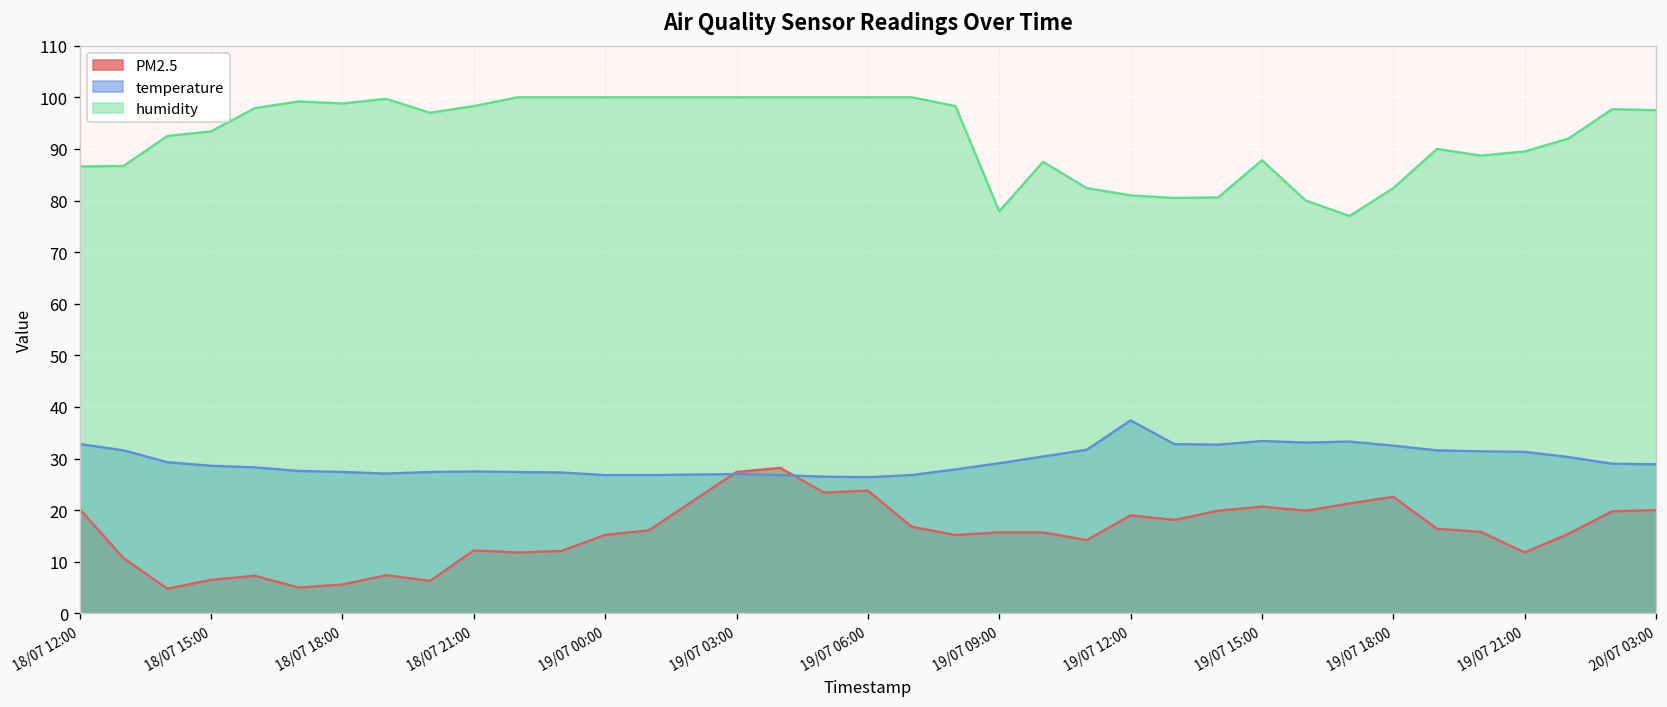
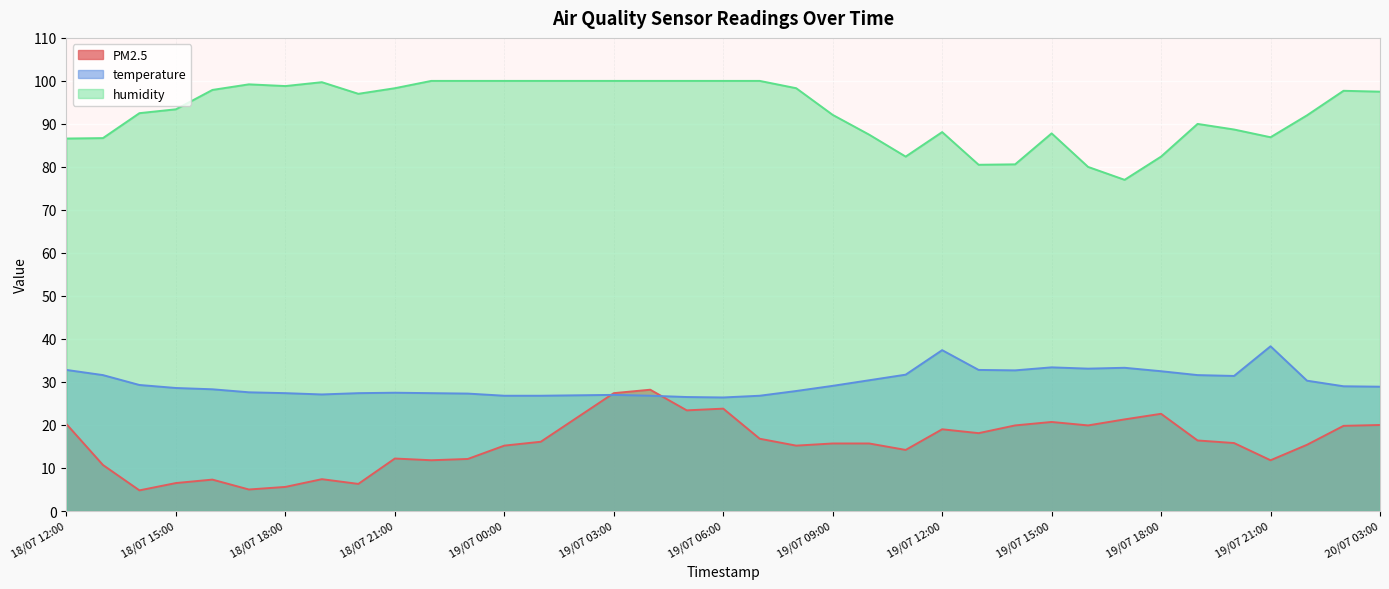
  {
    "PM2.5": {
      "18/07 12:00": 20,
      "18/07 15:00": 7,
      "18/07 18:00": 6,
      "18/07 21:00": 12,
      "19/07 00:00": 15,
      "19/07 06:00": 24,
      "19/07 09:00": 16,
      "19/07 12:00": 19,
      "19/07 15:00": 21,
      "19/07 18:00": 23,
      "19/07 21:00": 12,
      "20/07 03:00": 20
    },
    "temperature": {
      "18/07 12:00": 33,
      "18/07 15:00": 29,
      "18/07 18:00": 27,
      "18/07 21:00": 28,
      "19/07 00:00": 27,
      "19/07 06:00": 26,
      "19/07 09:00": 29,
      "19/07 12:00": 37,
      "19/07 15:00": 33,
      "19/07 18:00": 33,
-     "19/07 21:00": 31,
+     "19/07 21:00": 38,
      "20/07 03:00": 29
    },
    "humidity": {
      "18/07 12:00": 87,
      "18/07 15:00": 93,
      "18/07 18:00": 99,
      "18/07 21:00": 98,
      "19/07 00:00": 100,
      "19/07 03:00": 100,
      "19/07 06:00": 100,
-     "19/07 09:00": 78,
-     "19/07 12:00": 81,
+     "19/07 09:00": 92,
+     "19/07 12:00": 88,
      "19/07 15:00": 88,
      "19/07 18:00": 82,
-     "19/07 21:00": 90,
+     "19/07 21:00": 87,
      "20/07 03:00": 98
    }
  }
